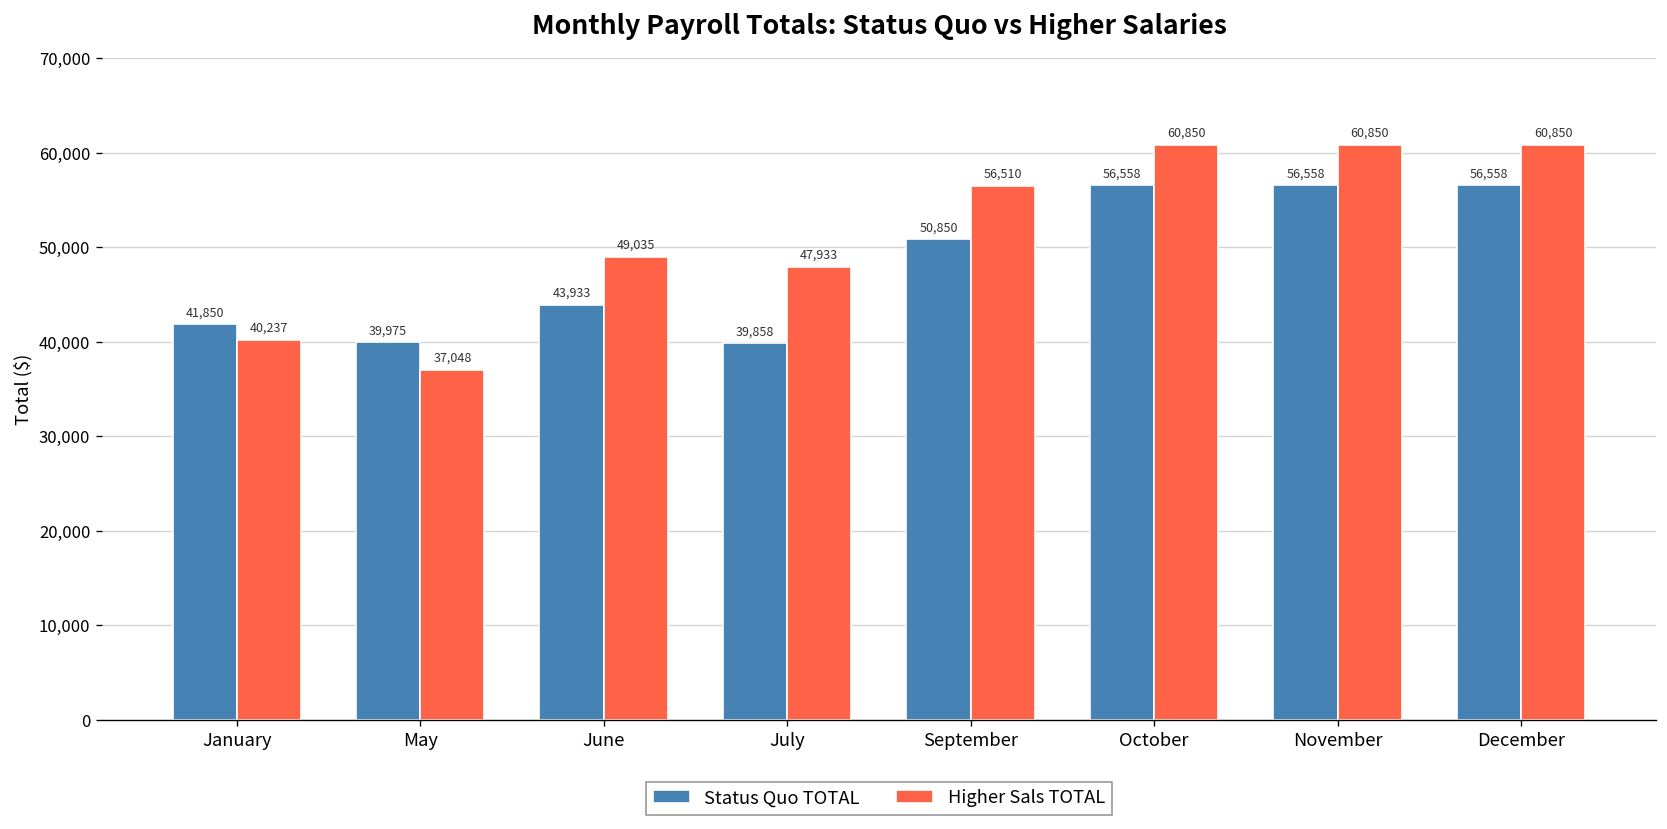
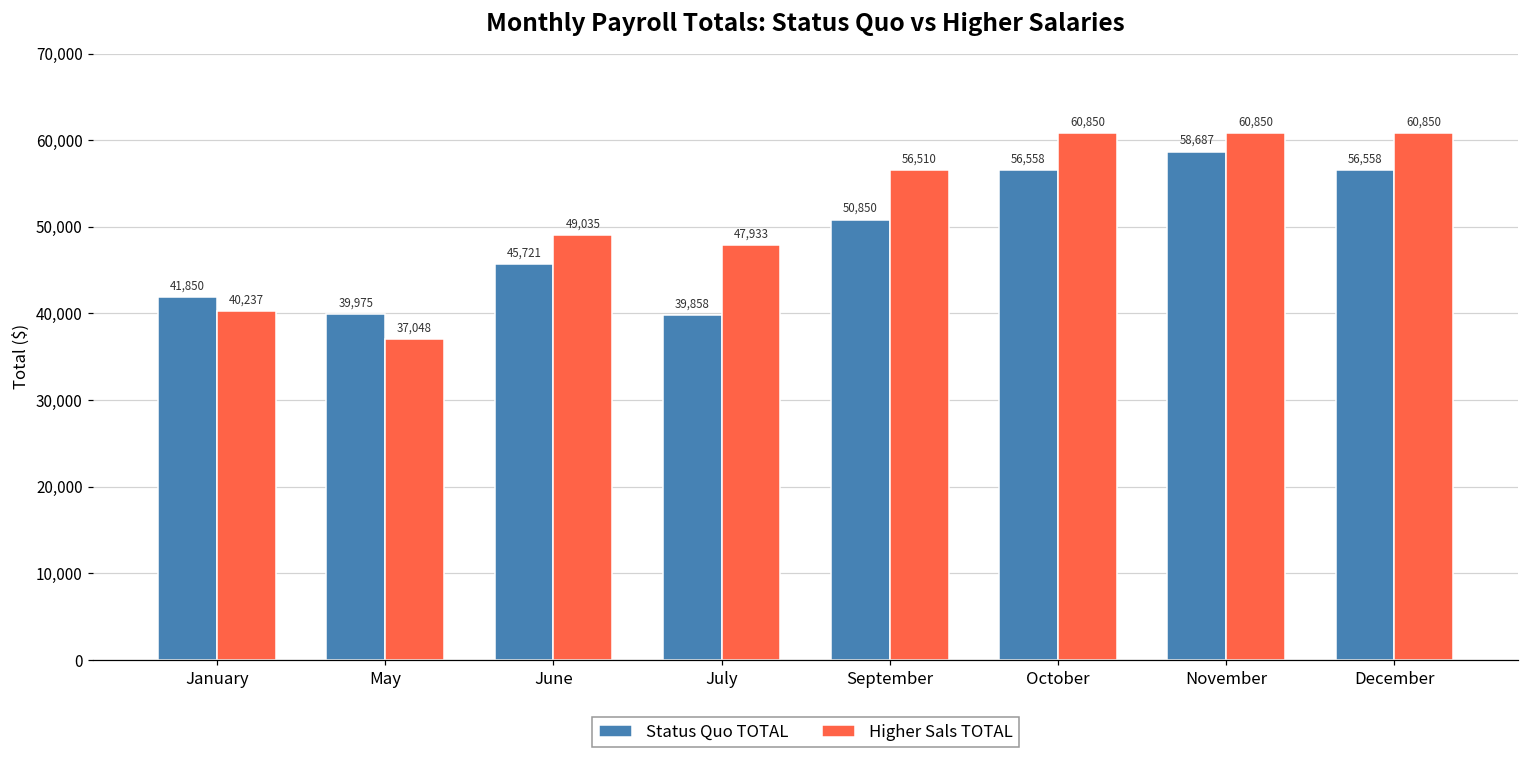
  {
    "Status Quo TOTAL": {
      "January": "41,850",
      "May": "39,975",
-     "June": "43,933",
+     "June": "45,721",
      "July": "39,858",
      "September": "50,850",
      "October": "56,558",
-     "November": "56,558",
+     "November": "58,687",
      "December": "56,558"
    },
    "Higher Sals TOTAL": {
      "January": "40,237",
      "May": "37,048",
      "June": "49,035",
      "July": "47,933",
      "September": "56,510",
      "October": "60,850",
      "November": "60,850",
      "December": "60,850"
    }
  }
